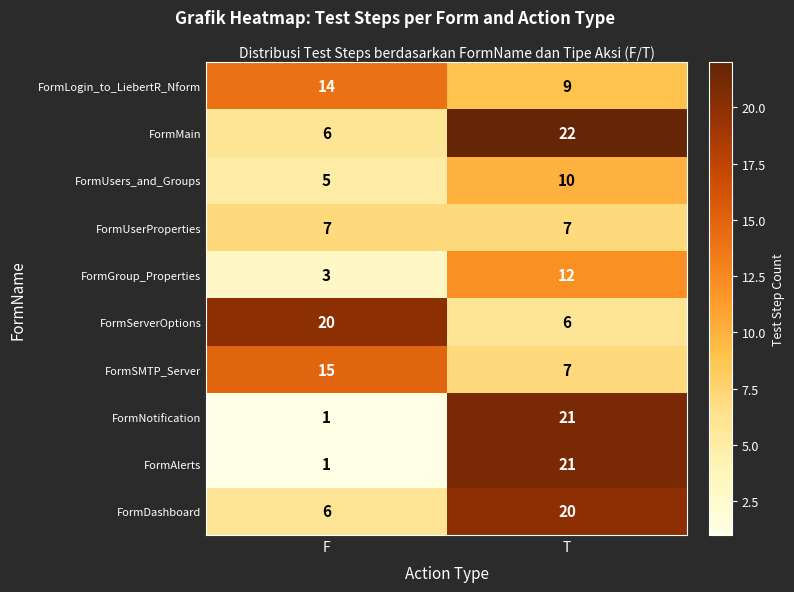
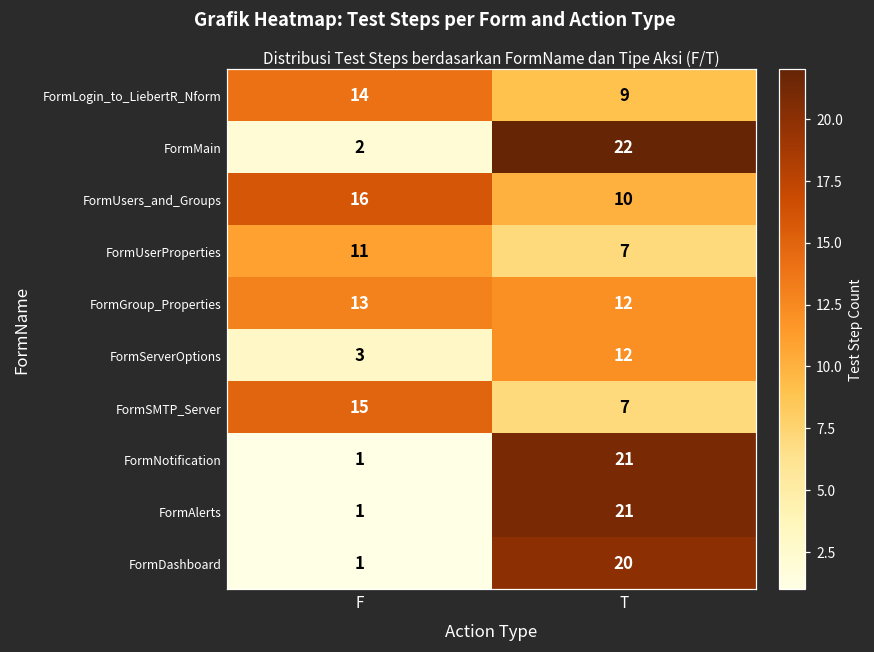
  {
    "FormLogin_to_LiebertR_Nform": {
      "F": 14,
      "T": 9
    },
    "FormMain": {
-     "F": 6,
+     "F": 2,
      "T": 22
    },
    "FormUsers_and_Groups": {
-     "F": 5,
+     "F": 16,
      "T": 10
    },
    "FormUserProperties": {
-     "F": 7,
+     "F": 11,
      "T": 7
    },
    "FormGroup_Properties": {
-     "F": 3,
+     "F": 13,
      "T": 12
    },
    "FormServerOptions": {
-     "F": 20,
-     "T": 6
+     "F": 3,
+     "T": 12
    },
    "FormSMTP_Server": {
      "F": 15,
      "T": 7
    },
    "FormNotification": {
      "F": 1,
      "T": 21
    },
    "FormAlerts": {
      "F": 1,
      "T": 21
    },
    "FormDashboard": {
-     "F": 6,
+     "F": 1,
      "T": 20
    }
  }
